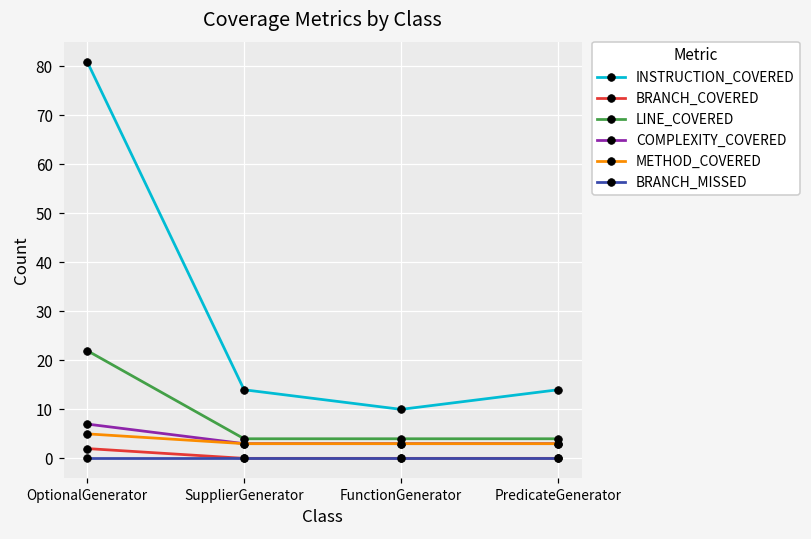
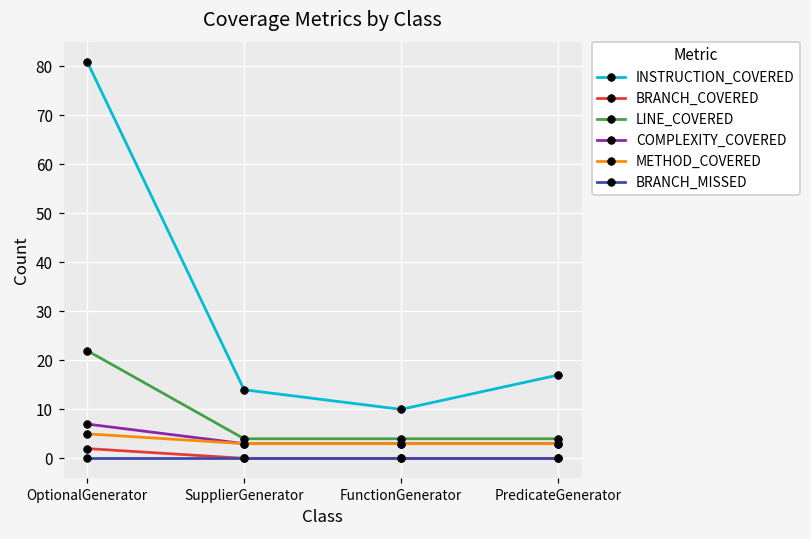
  {
    "INSTRUCTION_COVERED": {
      "OptionalGenerator": 81,
      "SupplierGenerator": 14,
      "FunctionGenerator": 10,
-     "PredicateGenerator": 14
+     "PredicateGenerator": 17
    },
    "BRANCH_COVERED": {
      "OptionalGenerator": 2
    },
    "LINE_COVERED": {
      "OptionalGenerator": 22,
      "SupplierGenerator": 4,
      "FunctionGenerator": 4,
      "PredicateGenerator": 4
    },
    "COMPLEXITY_COVERED": {
      "OptionalGenerator": 7
    },
    "METHOD_COVERED": {
      "OptionalGenerator": 5
    },
    "BRANCH_MISSED": {
      "OptionalGenerator": 0
    }
  }
